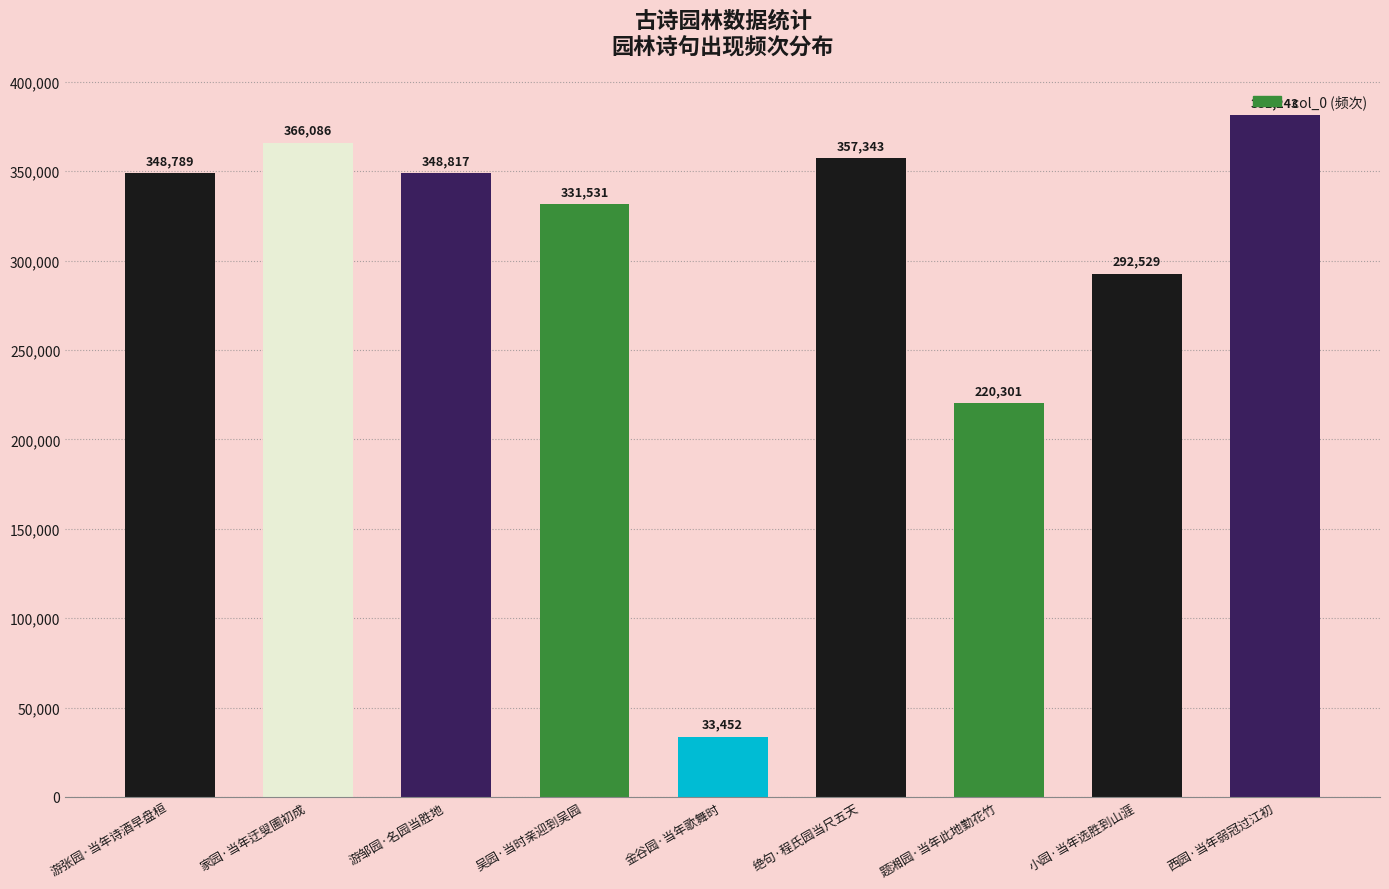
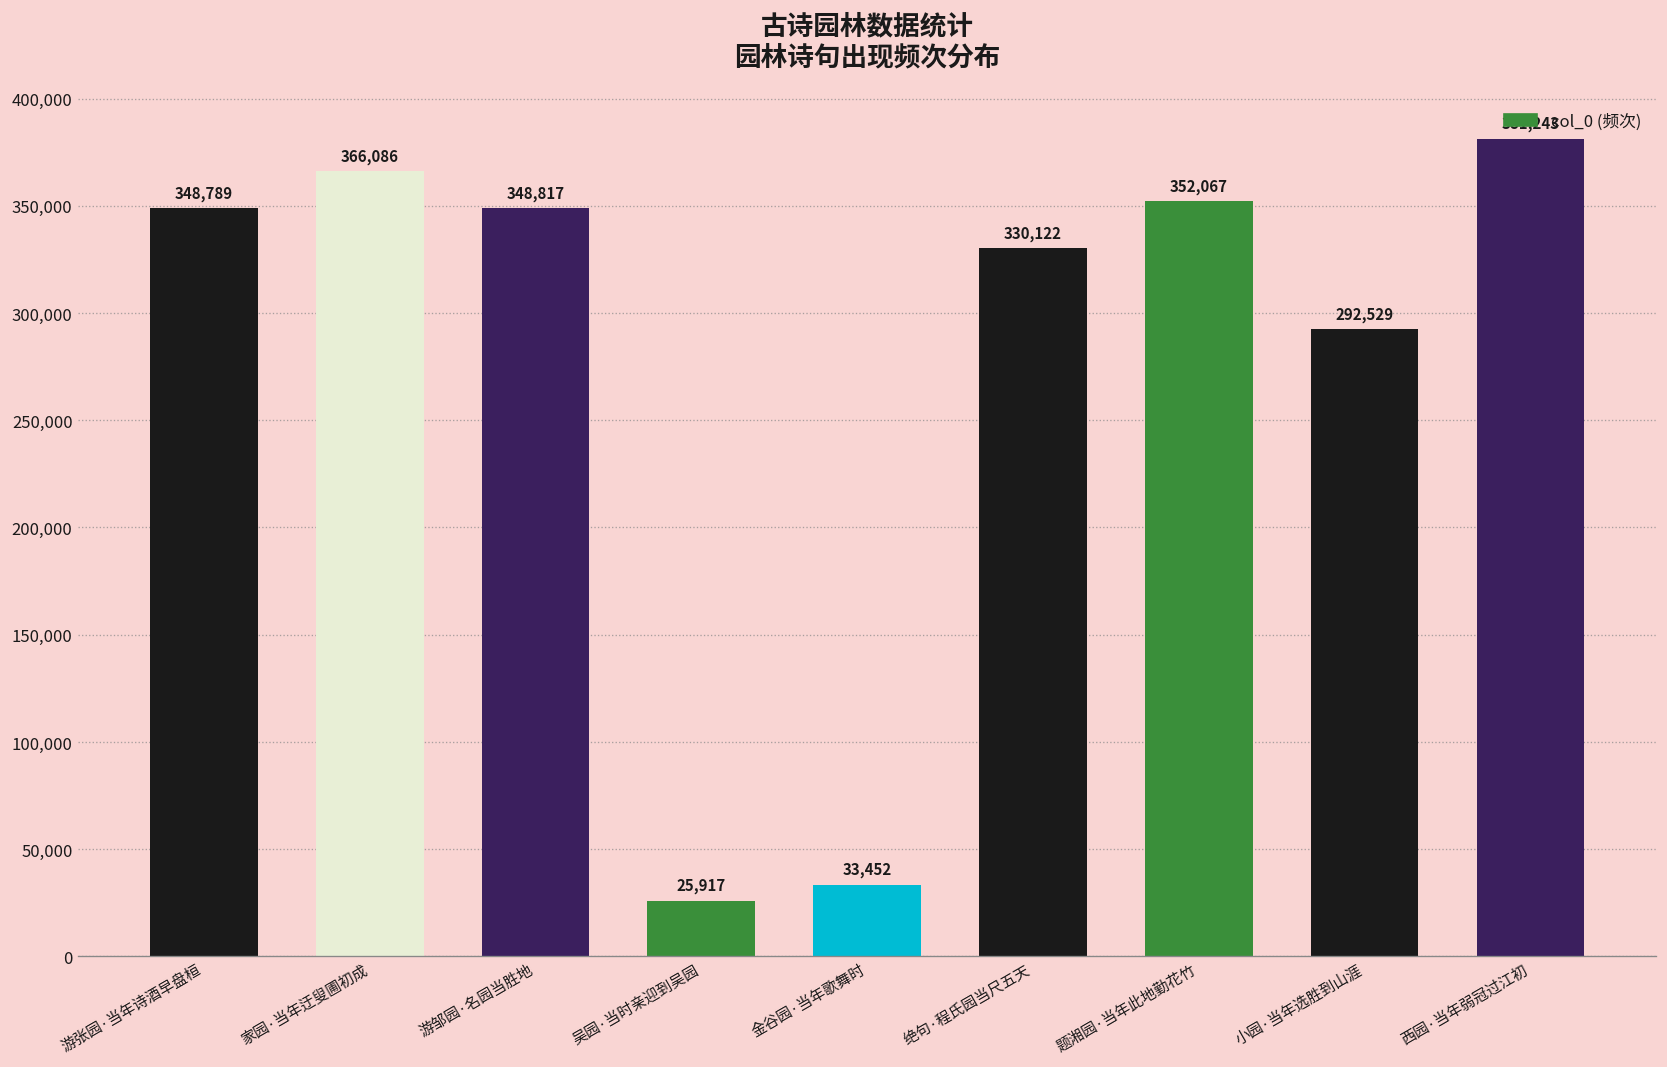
  {
    "游张园·当年诗酒早盘桓": "348,789",
    "家园·当年迂叟圃初成": "366,086",
    "游邹园·名园当胜地": "348,817",
-   "吴园·当时亲迎到吴园": "331,531",
+   "吴园·当时亲迎到吴园": "25,917",
    "金谷园·当年歌舞时": "33,452",
-   "绝句·程氏园当尺五天": "357,343",
-   "题湘园·当年此地勤花竹": "220,301",
+   "绝句·程氏园当尺五天": "330,122",
+   "题湘园·当年此地勤花竹": "352,067",
    "小园·当年选胜到山涯": "292,529",
    "西园·当年弱冠过江初": "381,243"
  }
